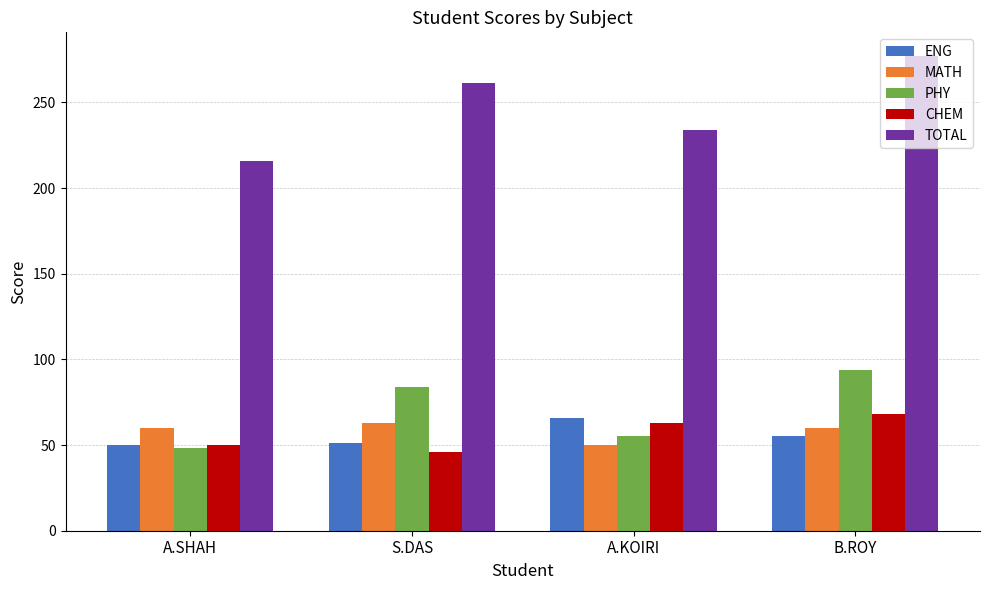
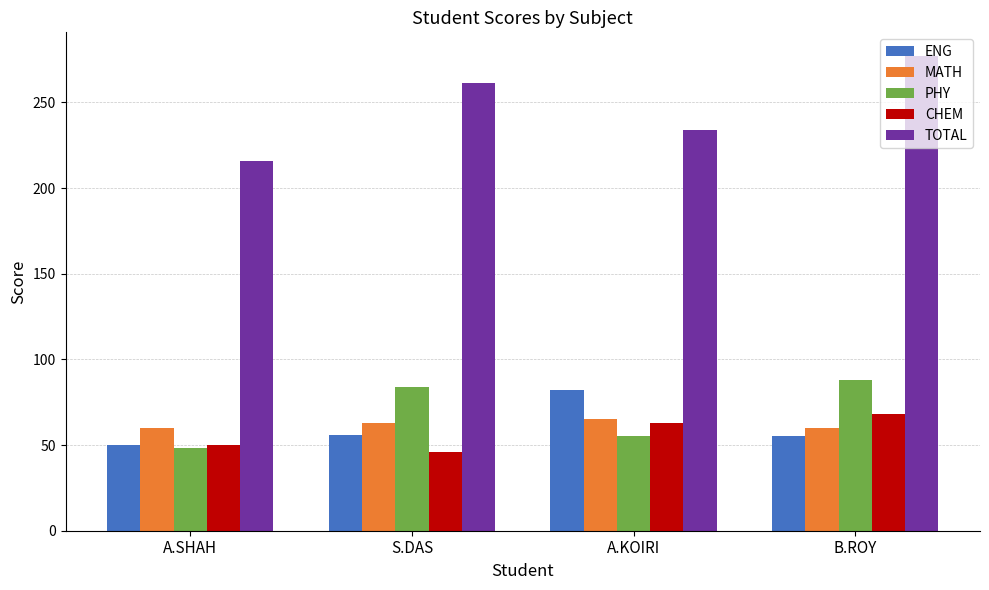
  {
    "ENG": {
      "A.SHAH": 50,
-     "S.DAS": 51,
-     "A.KOIRI": 66,
+     "S.DAS": 56,
+     "A.KOIRI": 82,
      "B.ROY": 55
    },
    "MATH": {
      "A.SHAH": 60,
      "S.DAS": 63,
-     "A.KOIRI": 50,
+     "A.KOIRI": 65,
      "B.ROY": 60
    },
    "PHY": {
      "A.SHAH": 48,
      "S.DAS": 84,
      "A.KOIRI": 55,
-     "B.ROY": 94
+     "B.ROY": 88
    },
    "CHEM": {
      "A.SHAH": 50,
      "S.DAS": 46,
      "A.KOIRI": 63,
      "B.ROY": 68
    },
    "TOTAL": {
      "A.SHAH": 216,
      "S.DAS": 261,
      "A.KOIRI": 234
    }
  }
